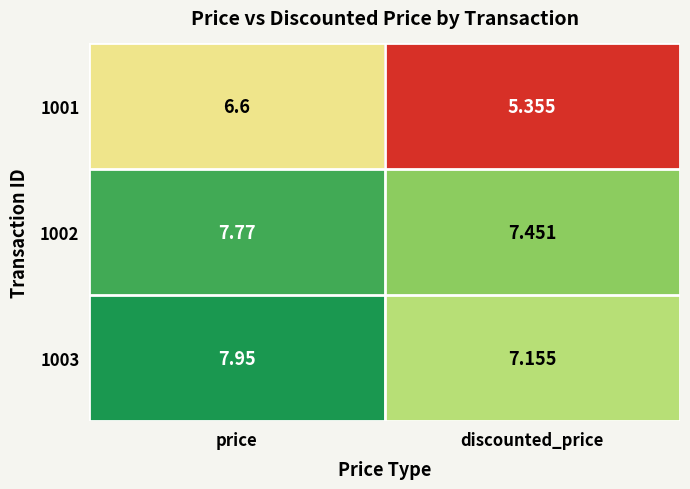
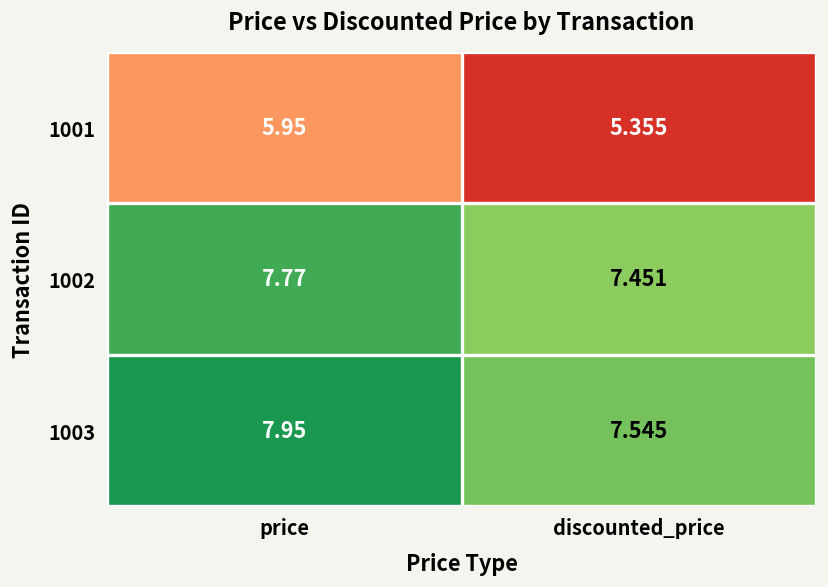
  {
    "1001": {
-     "price": 6.6,
+     "price": 5.95,
      "discounted_price": 5.355
    },
    "1002": {
      "price": 7.77,
      "discounted_price": 7.451
    },
    "1003": {
      "price": 7.95,
-     "discounted_price": 7.155
+     "discounted_price": 7.545
    }
  }
